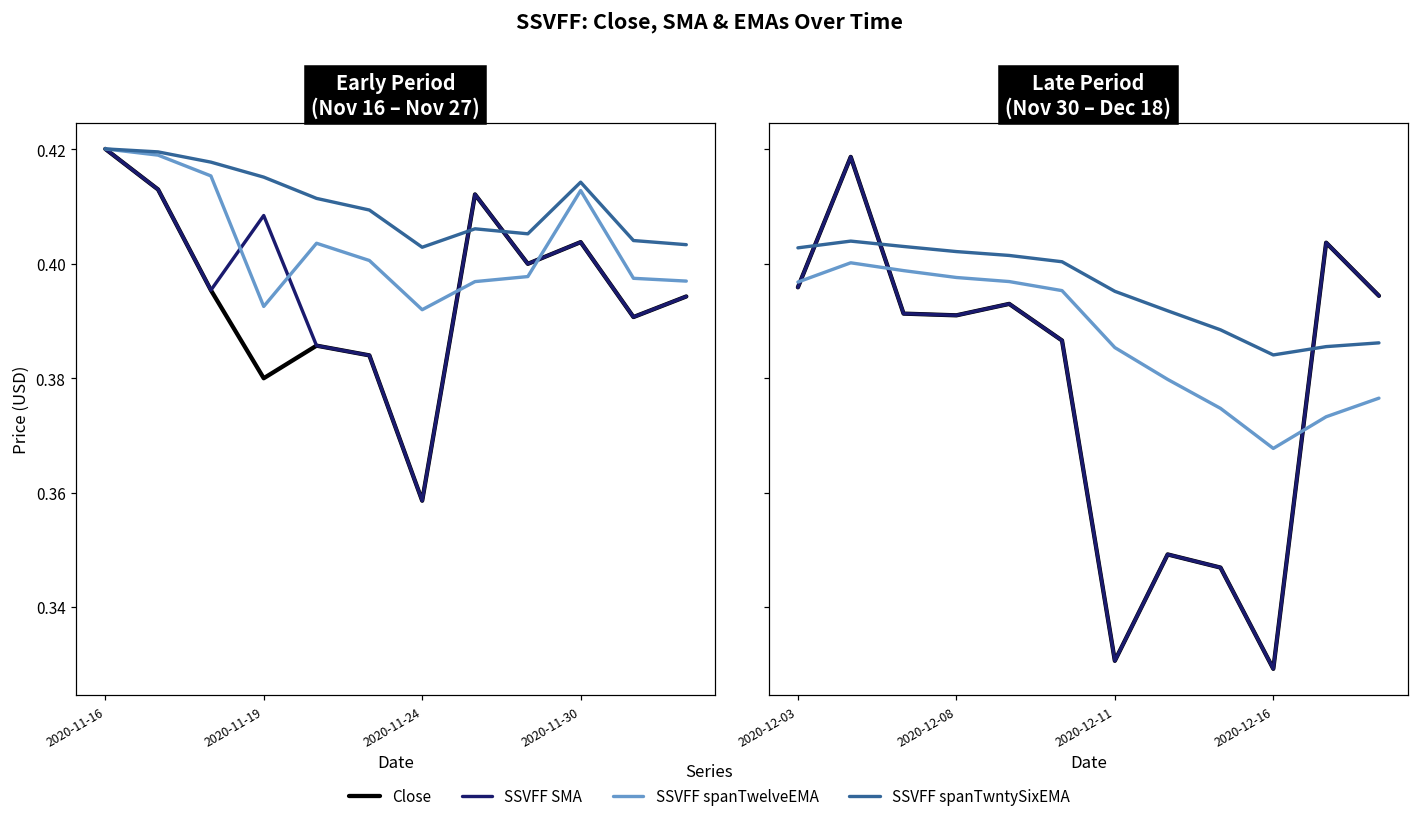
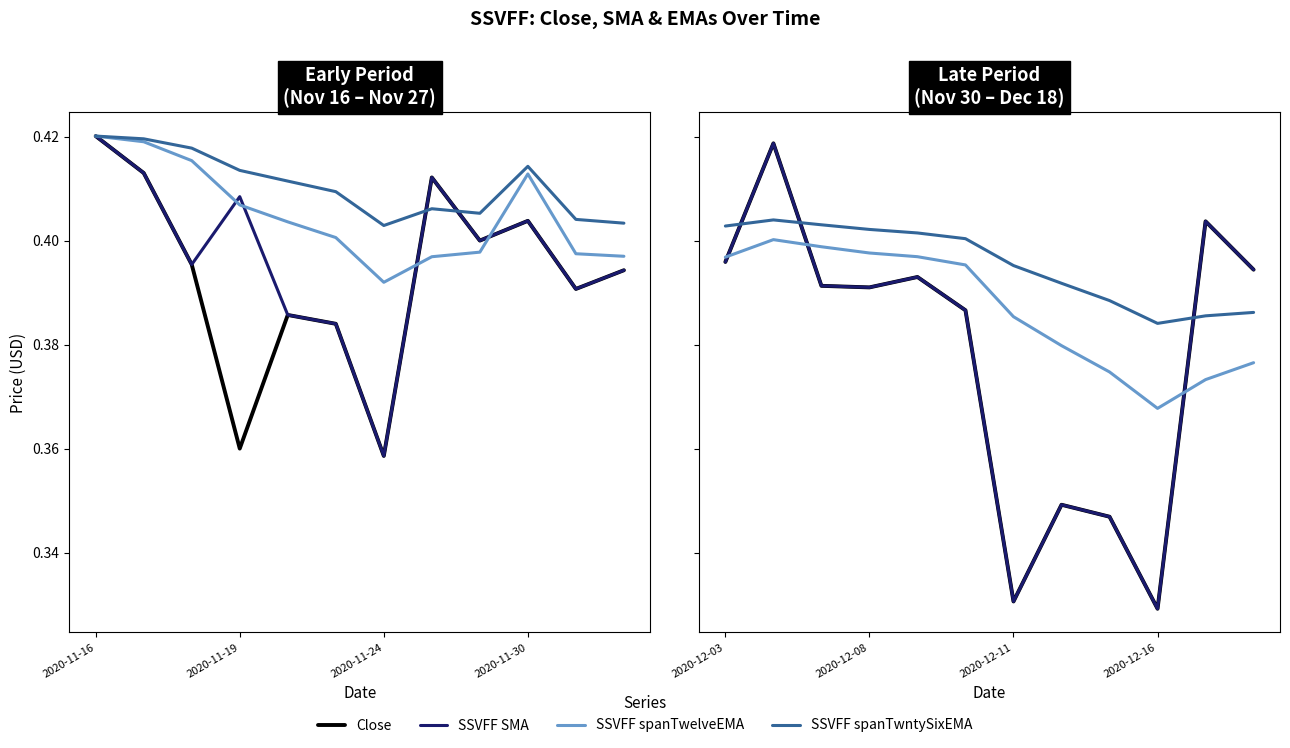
  {
    "Early Period (Nov 16 – Nov 27)": {
      "Close": {
-       "2020-11-19": 0.38
+       "2020-11-19": 0.36
      },
      "SSVFF SMA": {
        "2020-11-19": 0.408
      },
      "SSVFF spanTwelveEMA": {
-       "2020-11-19": 0.393,
+       "2020-11-19": 0.407,
        "2020-11-24": 0.392,
        "2020-11-30": 0.413
      },
      "SSVFF spanTwntySixEMA": {
-       "2020-11-19": 0.415,
+       "2020-11-19": 0.414,
        "2020-11-24": 0.403,
        "2020-11-30": 0.414
      }
    }
  }
